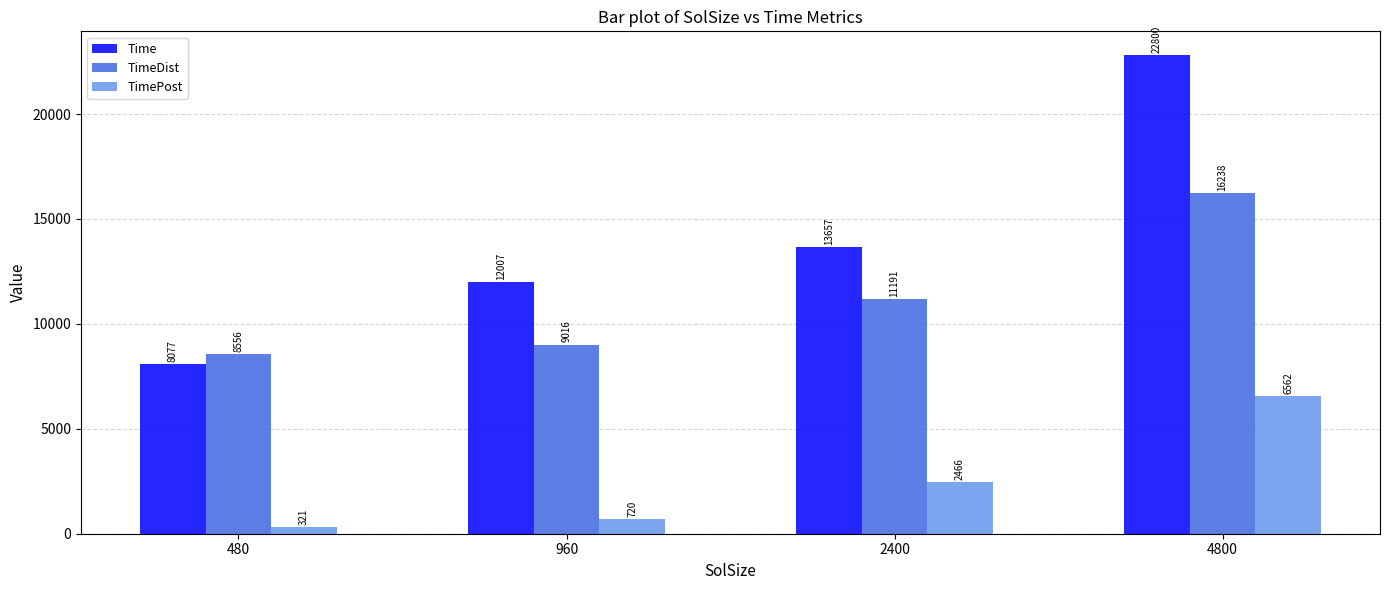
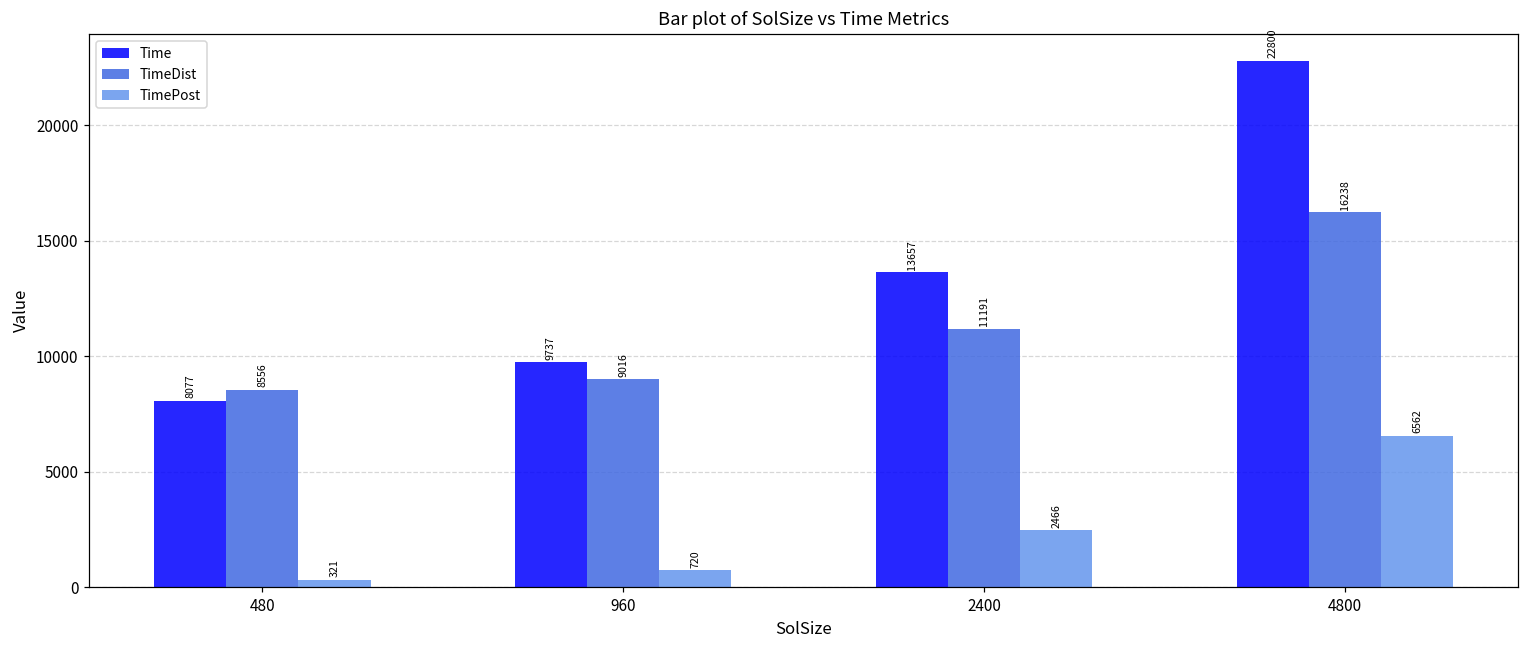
  {
    "Time": {
      "480": 8077,
-     "960": 12007,
+     "960": 9737,
      "2400": 13657,
      "4800": 22800
    }
  }
